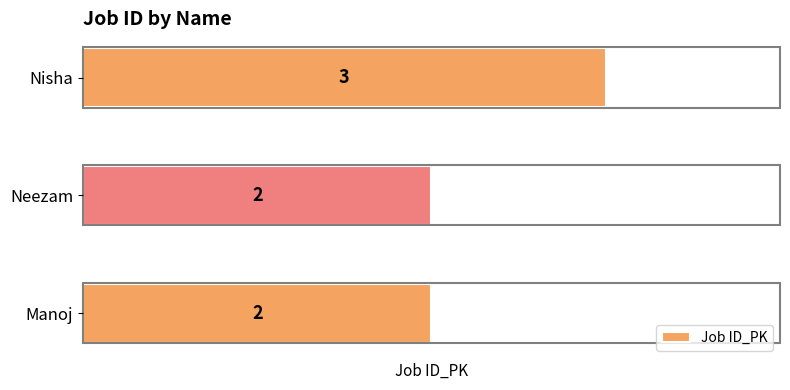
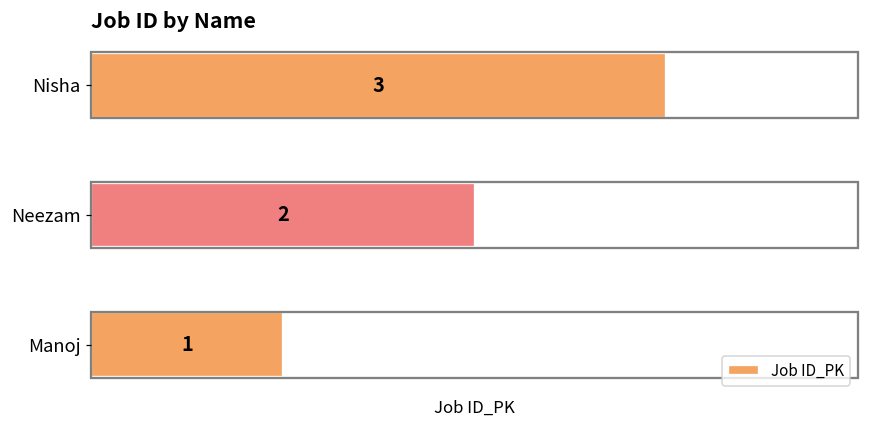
  {
    "Nisha": 3,
    "Neezam": 2,
-   "Manoj": 2
+   "Manoj": 1
  }
